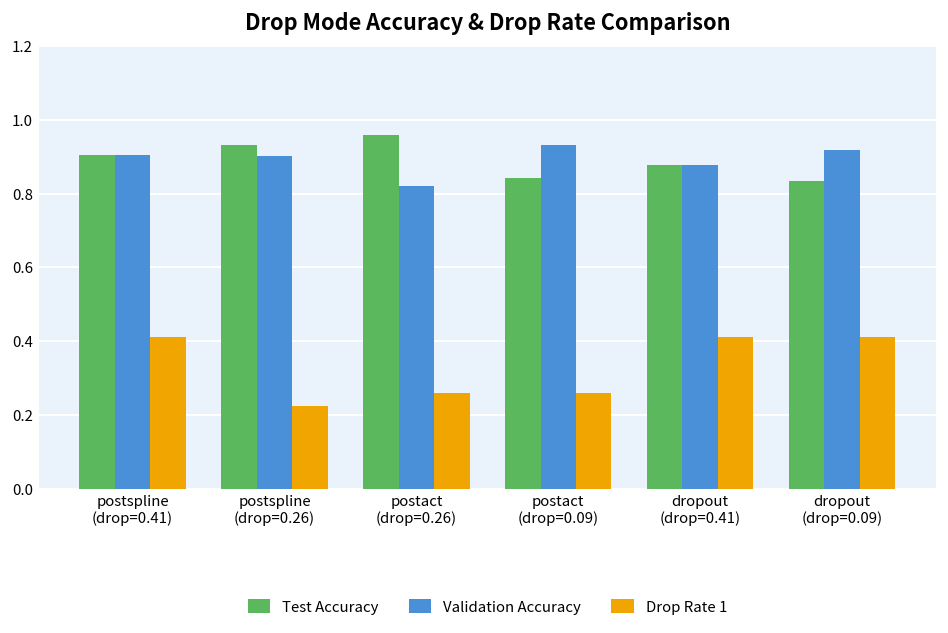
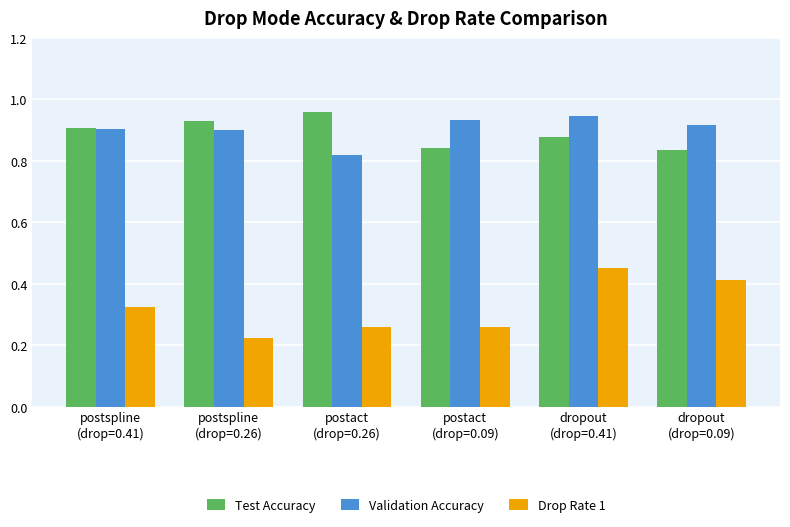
  {
    "Test Accuracy": {
      "postspline (drop=0.41)": 0.91,
      "postspline (drop=0.26)": 0.93,
      "postact (drop=0.26)": 0.96,
      "postact (drop=0.09)": 0.84,
      "dropout (drop=0.41)": 0.88,
      "dropout (drop=0.09)": 0.84
    },
    "Validation Accuracy": {
      "postspline (drop=0.41)": 0.90,
      "postspline (drop=0.26)": 0.90,
      "postact (drop=0.26)": 0.82,
      "postact (drop=0.09)": 0.93,
-     "dropout (drop=0.41)": 0.88,
+     "dropout (drop=0.41)": 0.95,
      "dropout (drop=0.09)": 0.92
    },
    "Drop Rate 1": {
-     "postspline (drop=0.41)": 0.41,
+     "postspline (drop=0.41)": 0.32,
      "postspline (drop=0.26)": 0.22,
      "postact (drop=0.26)": 0.26,
      "postact (drop=0.09)": 0.26,
-     "dropout (drop=0.41)": 0.41,
+     "dropout (drop=0.41)": 0.45,
      "dropout (drop=0.09)": 0.41
    }
  }
